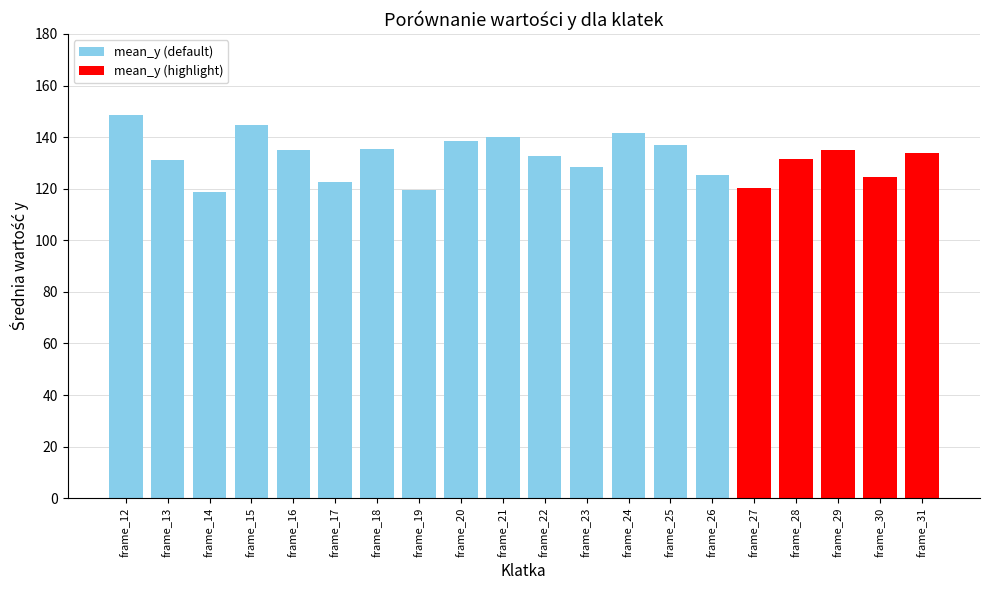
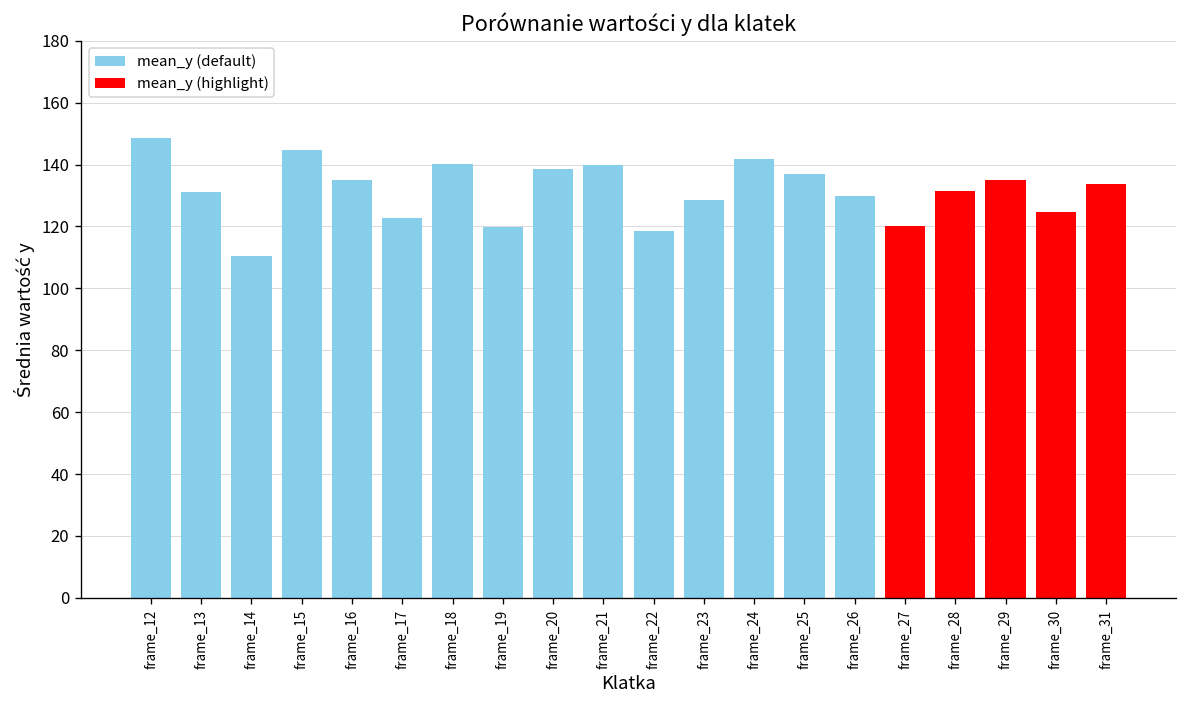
  {
    "frame_12": 149,
    "frame_13": 131,
-   "frame_14": 119,
+   "frame_14": 111,
    "frame_15": 145,
    "frame_16": 135,
    "frame_17": 123,
-   "frame_18": 135,
+   "frame_18": 140,
    "frame_19": 120,
    "frame_20": 139,
    "frame_21": 140,
-   "frame_22": 133,
+   "frame_22": 118,
    "frame_23": 128,
    "frame_24": 142,
    "frame_25": 137,
-   "frame_26": 125,
+   "frame_26": 130,
    "frame_27": 120,
    "frame_28": 131,
    "frame_29": 135,
    "frame_30": 125,
    "frame_31": 134
  }
